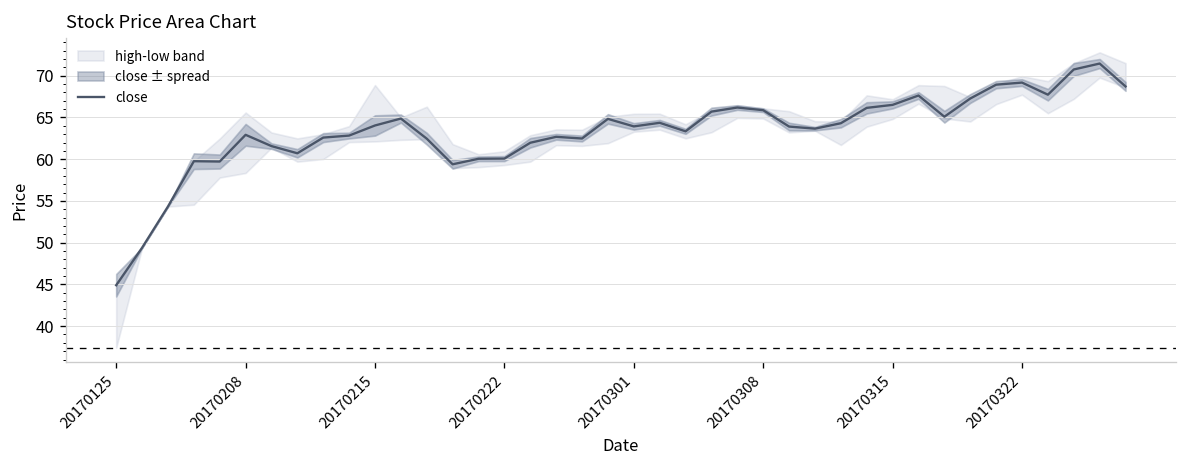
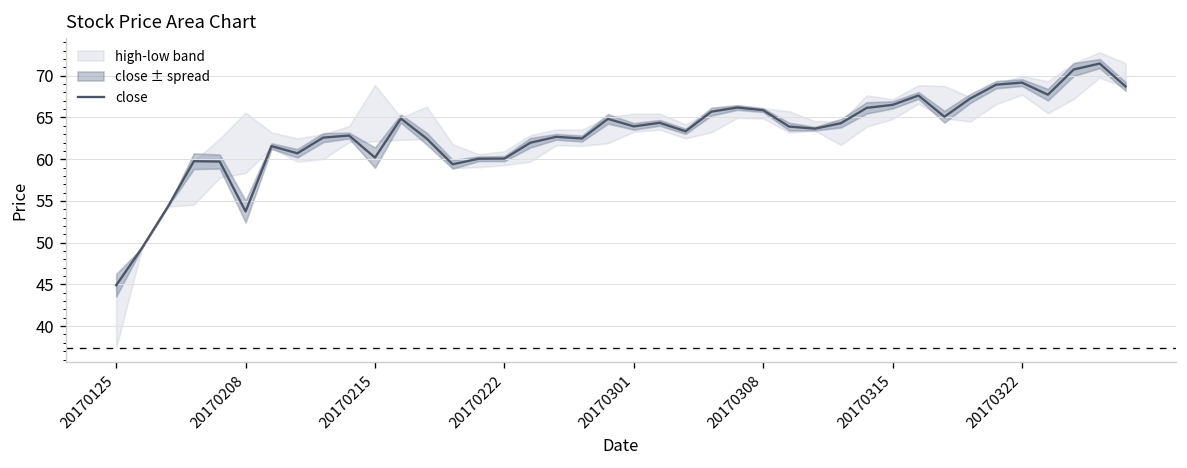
  {
    "close": {
-     "20170208": 63,
-     "20170215": 64,
+     "20170208": 54,
+     "20170215": 60,
      "20170301": 64,
      "20170315": 67,
      "20170322": 69
    }
  }
